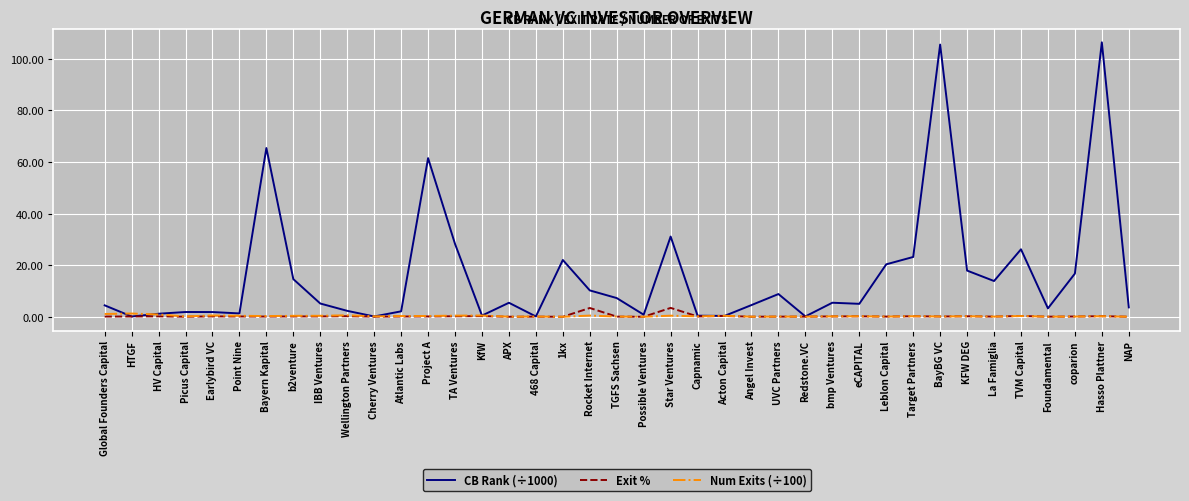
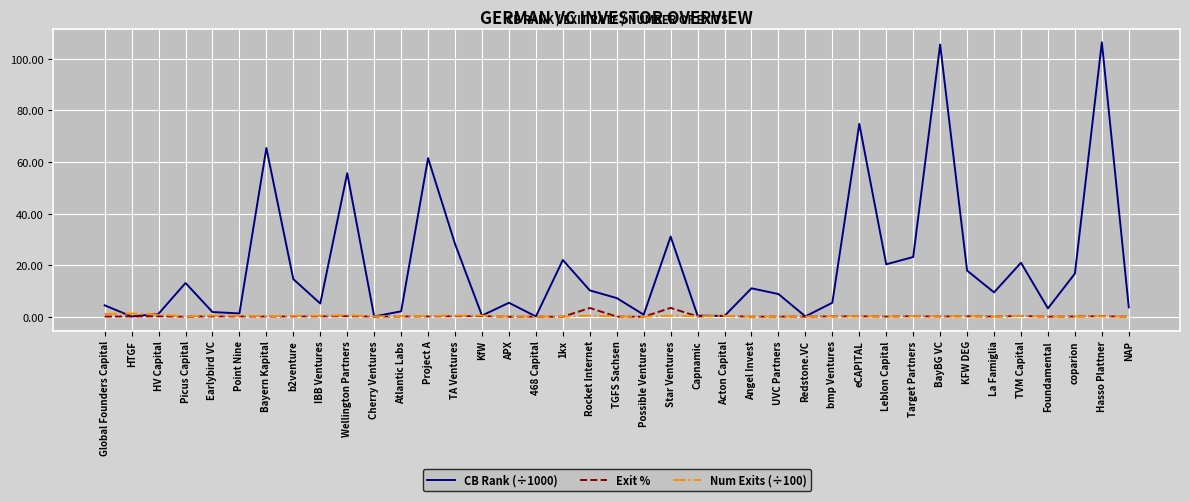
  {
    "CB Rank (÷1000)": {
      "Global Founders Capital": 4,
-     "Picus Capital": 2,
+     "Picus Capital": 13,
      "Earlybird VC": 2,
      "Bayern Kapital": 65,
      "b2venture": 15,
      "IBB Ventures": 5,
-     "Wellington Partners": 2,
+     "Wellington Partners": 56,
      "Atlantic Labs": 2,
      "Project A": 62,
      "TA Ventures": 28,
      "APX": 5,
      "1kx": 22,
      "Rocket Internet": 10,
      "TGFS Sachsen": 7,
      "Star Ventures": 31,
-     "Angel Invest": 5,
+     "Angel Invest": 11,
      "UVC Partners": 9,
      "bmp Ventures": 5,
-     "eCAPITAL": 5,
+     "eCAPITAL": 75,
      "Leblon Capital": 20,
      "Target Partners": 23,
      "BayBG VC": 106,
      "KFW DEG": 18,
-     "La Famiglia": 14,
-     "TVM Capital": 26,
+     "La Famiglia": 9,
+     "TVM Capital": 21,
      "Foundamental": 3,
      "coparion": 17,
      "Hasso Plattner": 106,
      "NAP": 4
    },
    "Exit %": {
      "Global Founders Capital": 0,
      "Rocket Internet": 3,
      "Star Ventures": 3
    },
    "Num Exits (÷100)": {
      "Global Founders Capital": 1,
      "HTGF": 1,
      "Rocket Internet": 0,
      "Star Ventures": 0
    }
  }
